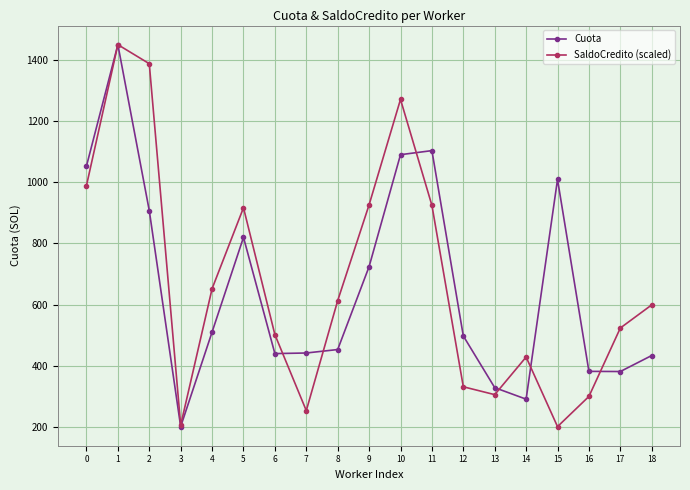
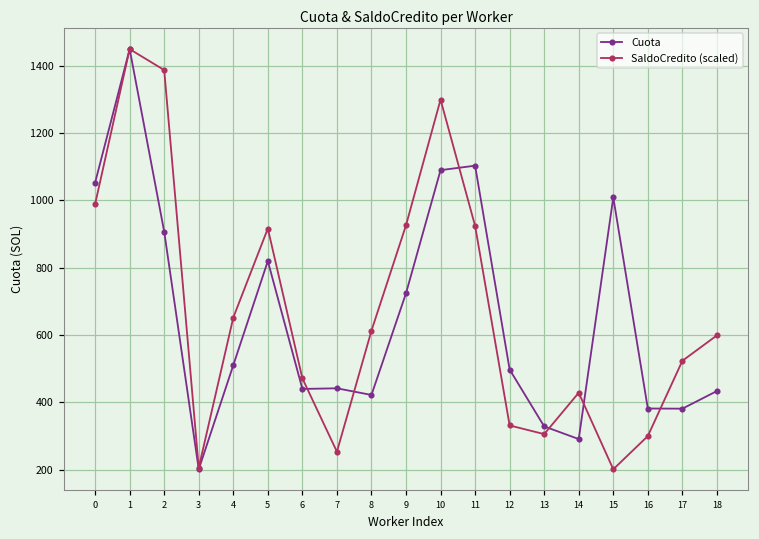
  {
    "Cuota": {
      "0": 1050,
      "2": 910,
      "4": 510,
      "5": 820,
      "6": 440,
      "7": 440,
-     "8": 450,
+     "8": 420,
      "9": 720,
      "10": 1090,
      "11": 1100,
      "12": 500,
      "13": 330,
      "14": 290,
      "15": 1010,
      "16": 380,
      "17": 380,
      "18": 430
    },
    "SaldoCredito (scaled)": {
      "0": 990,
      "2": 1390,
      "4": 650,
      "5": 920,
-     "6": 500,
+     "6": 470,
      "7": 250,
      "8": 610,
      "9": 930,
-     "10": 1270,
+     "10": 1300,
      "11": 920,
      "12": 330,
      "13": 310,
      "14": 430,
      "15": 200,
      "16": 300,
      "17": 520,
      "18": 600
    }
  }
